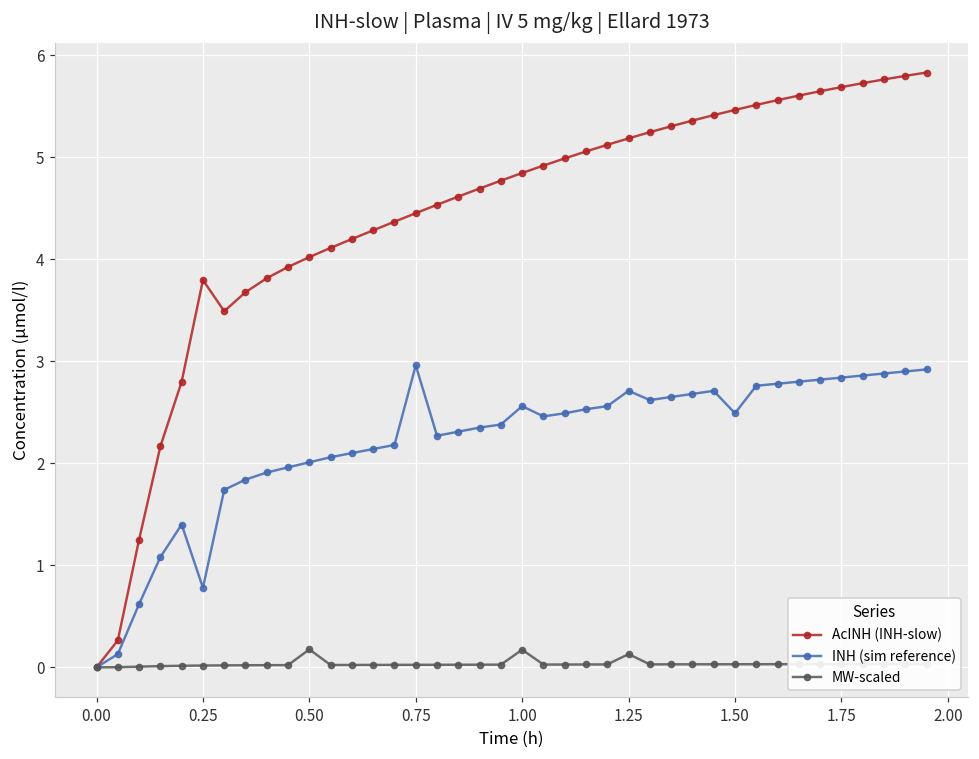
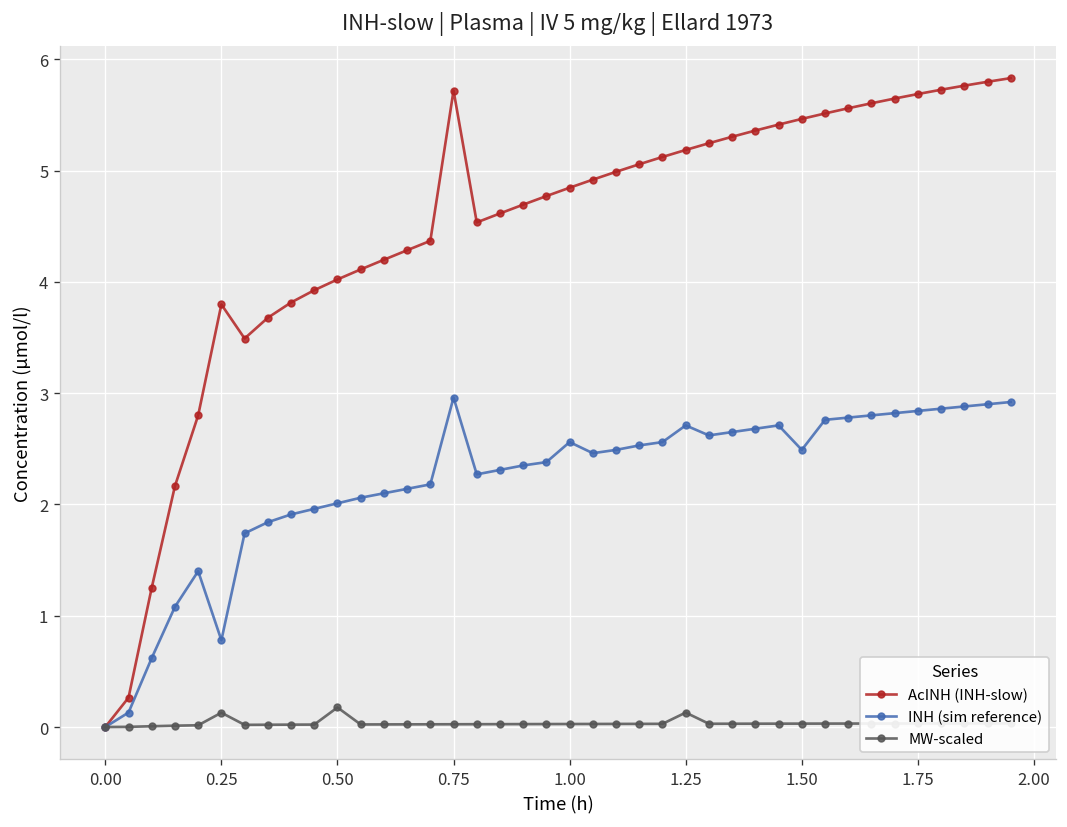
  {
    "AcINH (INH-slow)": {
      "0.25": 3.8,
      "0.50": 4.0,
-     "0.75": 4.5,
+     "0.75": 5.7,
      "1.00": 4.8,
      "1.25": 5.2,
      "1.50": 5.5,
      "1.75": 5.7
    },
    "INH (sim reference)": {
      "0.25": 0.8,
      "0.50": 2.0,
      "0.75": 3.0,
      "1.00": 2.6,
      "1.25": 2.7,
      "1.50": 2.5,
      "1.75": 2.8
    },
    "MW-scaled": {
-     "0.25": 0.0,
+     "0.25": 0.1,
      "0.50": 0.2,
      "0.75": 0.0,
-     "1.00": 0.2,
+     "1.00": 0.0,
      "1.25": 0.1,
      "1.50": 0.0
    }
  }
